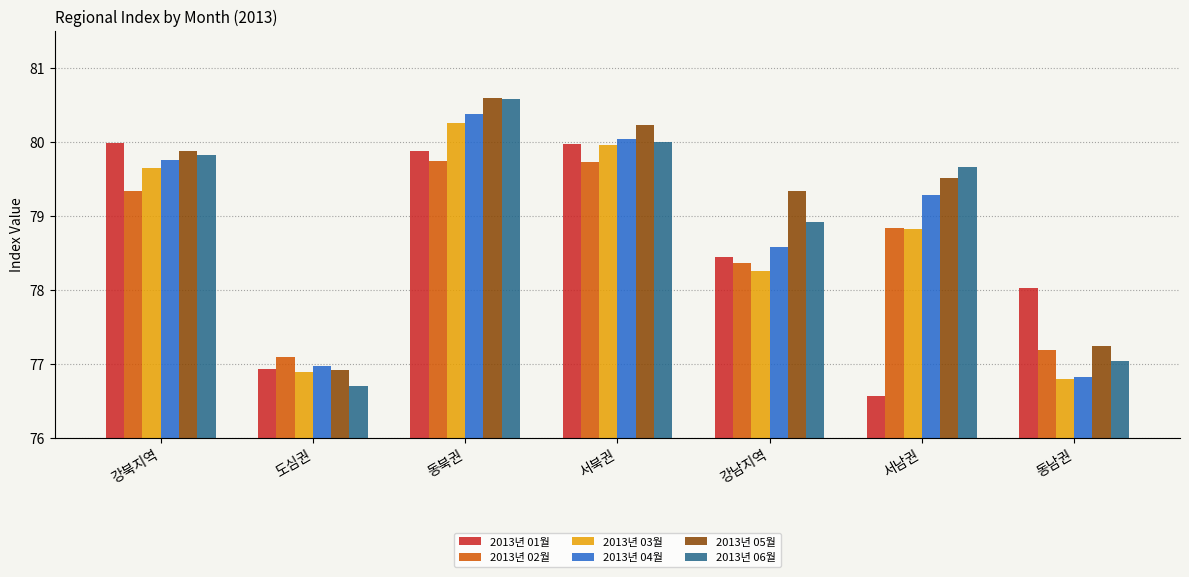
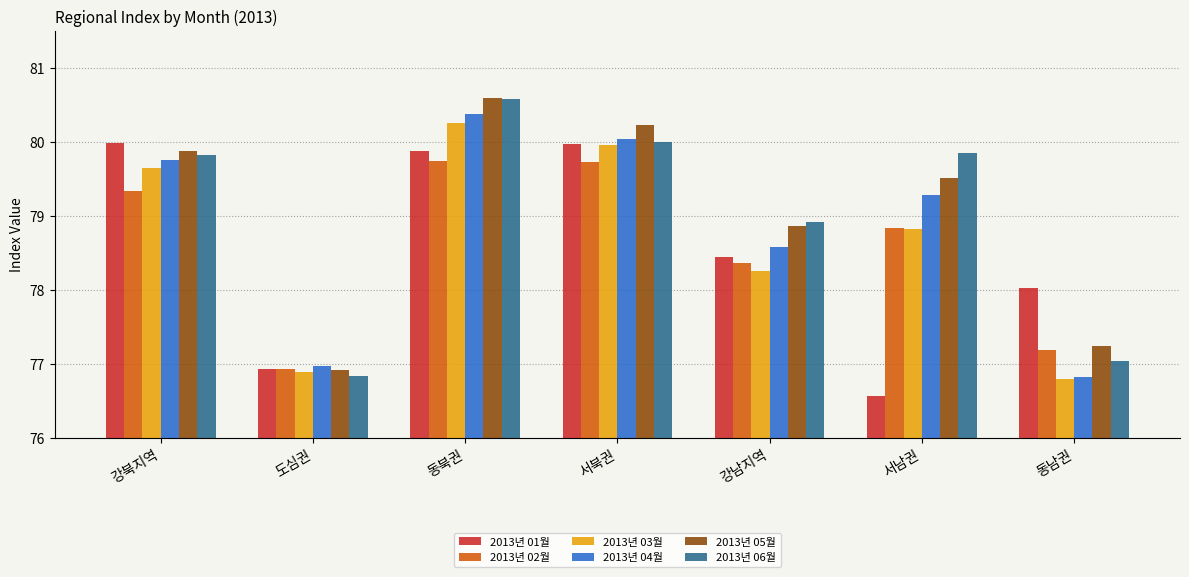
  {
    "2013년 01월": {
      "강북지역": 80.0,
      "도심권": 76.9,
      "동북권": 79.9,
      "서북권": 80.0,
      "강남지역": 78.4,
      "서남권": 76.6,
      "동남권": 78.0
    },
    "2013년 02월": {
      "강북지역": 79.3,
-     "도심권": 77.1,
+     "도심권": 76.9,
      "동북권": 79.7,
      "서북권": 79.7,
      "강남지역": 78.4,
      "서남권": 78.8,
      "동남권": 77.2
    },
    "2013년 03월": {
      "강북지역": 79.7,
      "도심권": 76.9,
      "동북권": 80.3,
      "서북권": 80.0,
      "강남지역": 78.2,
      "서남권": 78.8,
      "동남권": 76.8
    },
    "2013년 04월": {
      "강북지역": 79.7,
      "도심권": 77.0,
      "동북권": 80.4,
      "서북권": 80.0,
      "강남지역": 78.6,
      "서남권": 79.3,
      "동남권": 76.8
    },
    "2013년 05월": {
      "강북지역": 79.9,
      "도심권": 76.9,
      "동북권": 80.6,
      "서북권": 80.2,
-     "강남지역": 79.3,
+     "강남지역": 78.9,
      "서남권": 79.5,
      "동남권": 77.2
    },
    "2013년 06월": {
      "강북지역": 79.8,
-     "도심권": 76.7,
+     "도심권": 76.8,
      "동북권": 80.6,
      "서북권": 80.0,
      "강남지역": 78.9,
-     "서남권": 79.7,
+     "서남권": 79.8,
      "동남권": 77.0
    }
  }
